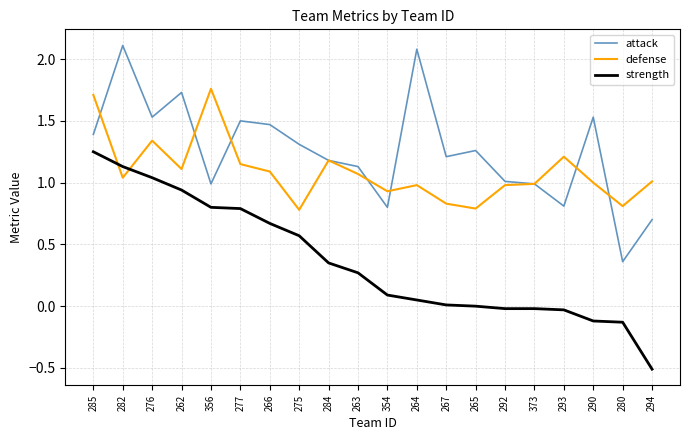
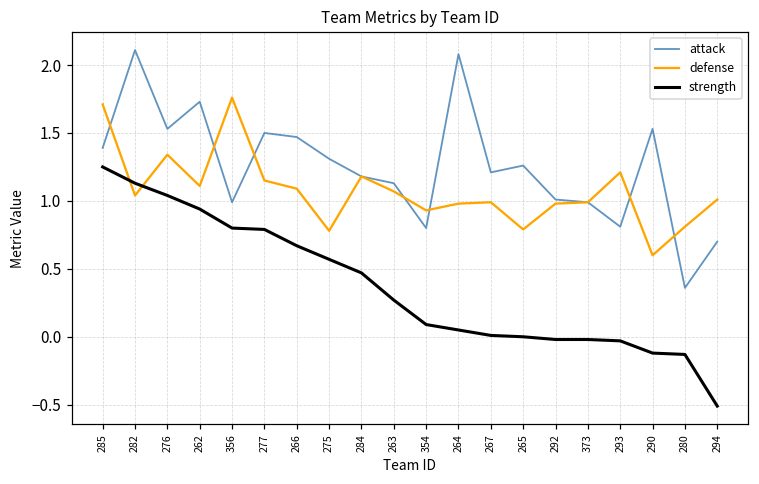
  {
    "attack": {
      "285": 1.39,
      "282": 2.11,
      "276": 1.53,
      "262": 1.73,
      "356": 0.99,
      "277": 1.50,
      "266": 1.47,
      "275": 1.31,
      "263": 1.13,
      "354": 0.80,
      "264": 2.08,
      "267": 1.21,
      "265": 1.26,
      "292": 1.01,
      "293": 0.81,
      "290": 1.53,
      "280": 0.36,
      "294": 0.70
    },
    "defense": {
      "285": 1.71,
      "282": 1.04,
      "276": 1.34,
      "262": 1.11,
      "356": 1.76,
      "277": 1.15,
      "266": 1.09,
      "275": 0.78,
      "263": 1.07,
      "354": 0.93,
      "264": 0.98,
-     "267": 0.83,
+     "267": 0.99,
      "265": 0.79,
      "292": 0.98,
      "293": 1.21,
-     "290": 1.0,
+     "290": 0.6,
      "280": 0.81,
      "294": 1.01
    },
    "strength": {
      "285": 1.25,
      "282": 1.13,
      "276": 1.04,
      "262": 0.94,
      "356": 0.80,
      "277": 0.79,
      "266": 0.67,
      "275": 0.57,
-     "284": 0.35,
+     "284": 0.47,
      "263": 0.27,
      "354": 0.09,
      "264": 0.05,
      "267": 0.01,
      "265": 0.00,
      "292": -0.02,
      "373": -0.02,
      "293": -0.03,
      "290": -0.12,
      "280": -0.13,
      "294": -0.51
    }
  }
